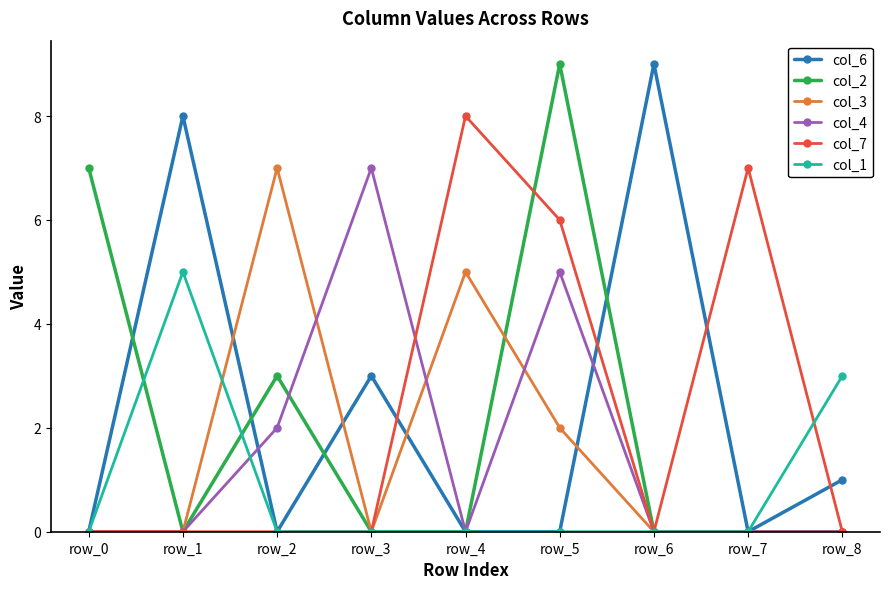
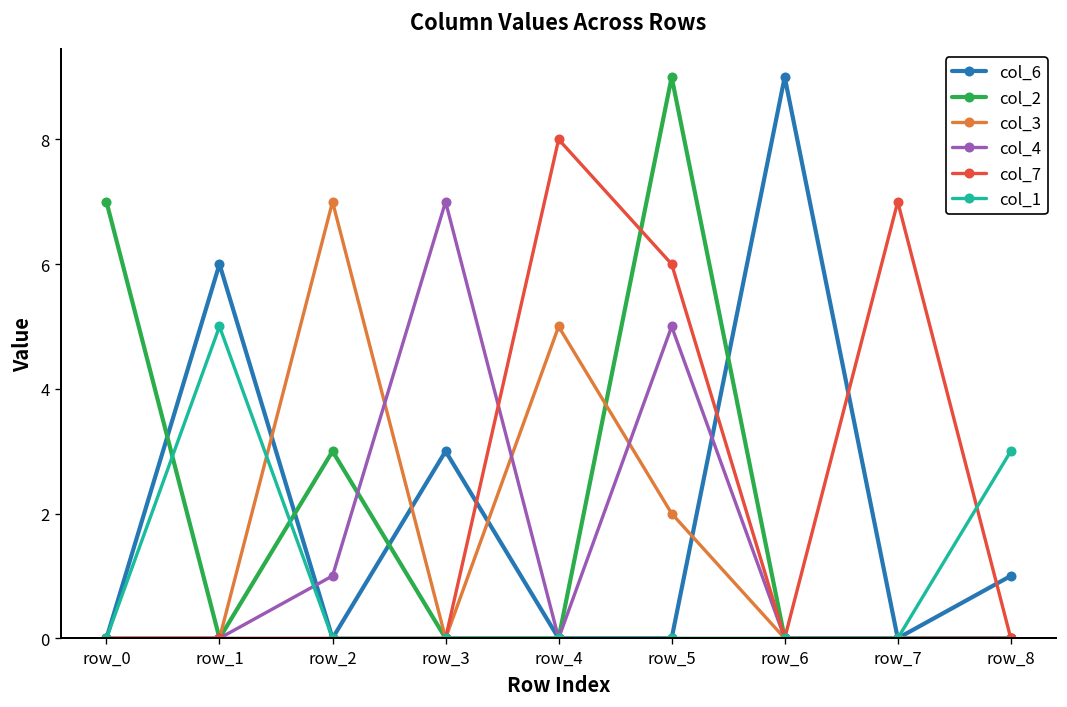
  {
    "col_6": {
-     "row_1": 8,
+     "row_1": 6,
      "row_3": 3,
      "row_6": 9,
      "row_8": 1
    },
    "col_2": {
      "row_0": 7,
      "row_2": 3,
      "row_5": 9
    },
    "col_4": {
-     "row_2": 2,
+     "row_2": 1,
      "row_3": 7,
      "row_5": 5
    },
    "col_1": {
      "row_1": 5,
      "row_8": 3
    }
  }
